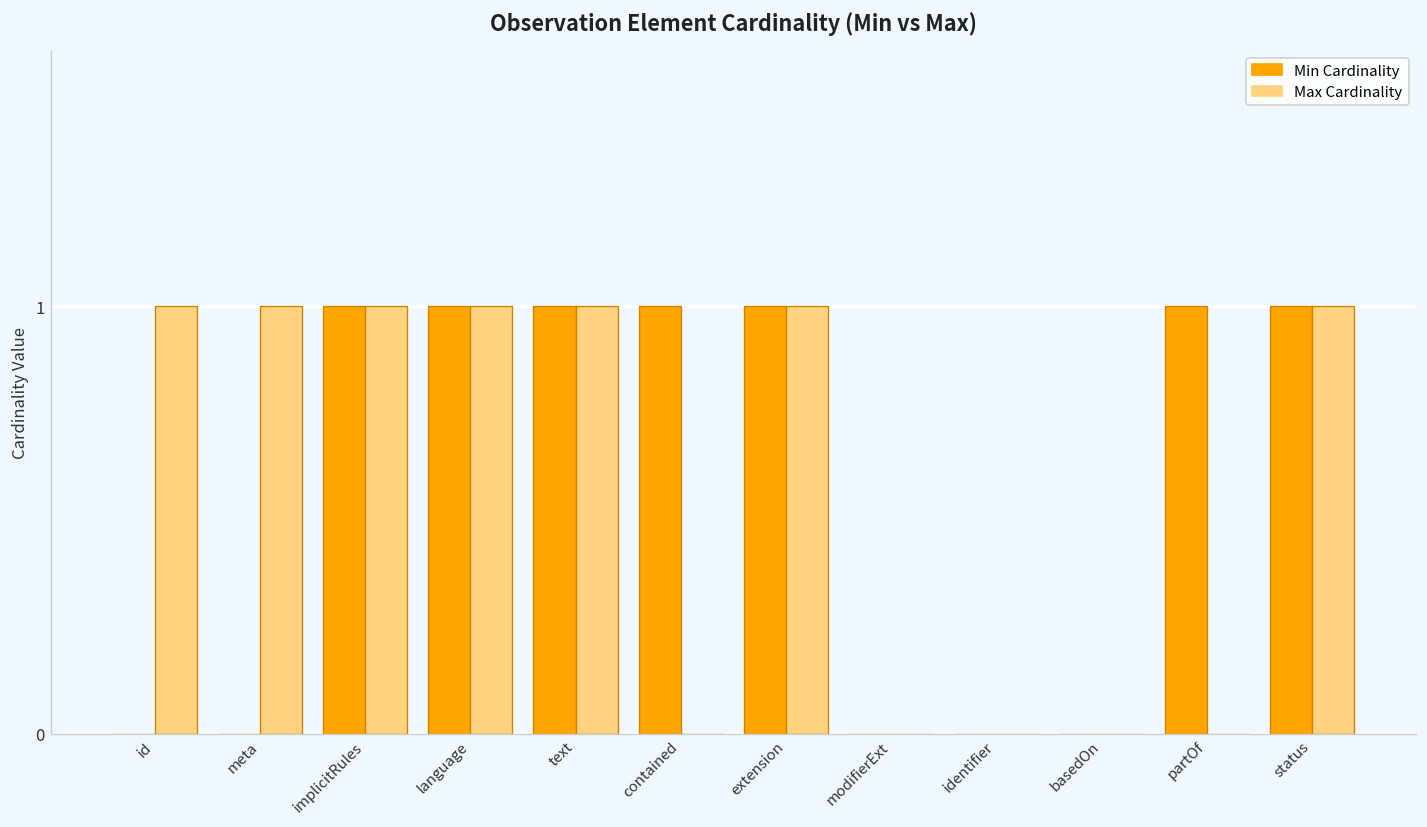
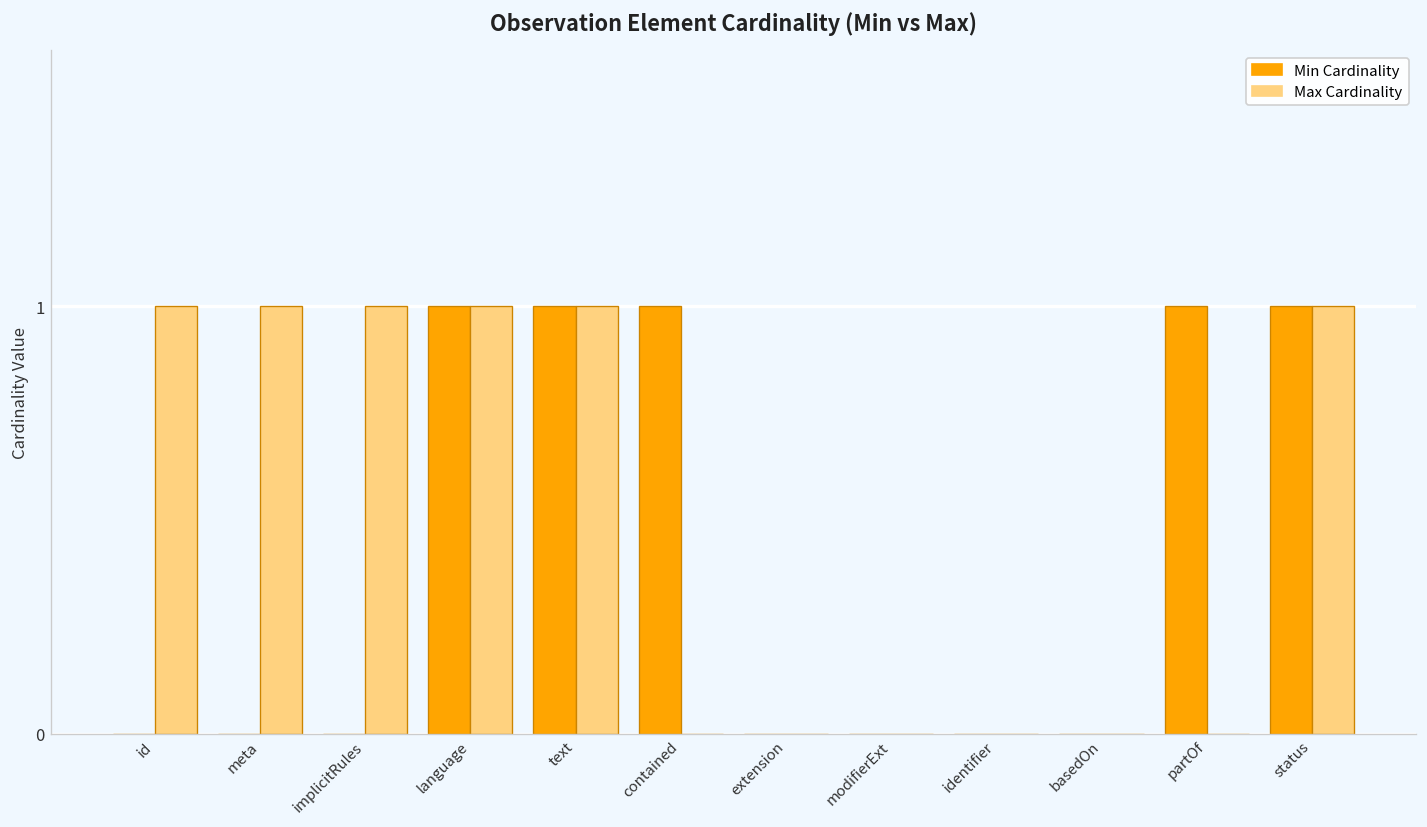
  {
    "Min Cardinality": {
      "id": 0,
      "meta": 0,
-     "implicitRules": 1,
+     "implicitRules": 0,
      "language": 1,
      "text": 1,
      "contained": 1,
-     "extension": 1,
+     "extension": 0,
      "modifierExt": 0,
      "identifier": 0,
      "basedOn": 0,
      "partOf": 1,
      "status": 1
    },
    "Max Cardinality": {
      "id": 1,
      "meta": 1,
      "implicitRules": 1,
      "language": 1,
      "text": 1,
      "contained": 0,
-     "extension": 1,
+     "extension": 0,
      "modifierExt": 0,
      "identifier": 0,
      "basedOn": 0,
      "partOf": 0,
      "status": 1
    }
  }
